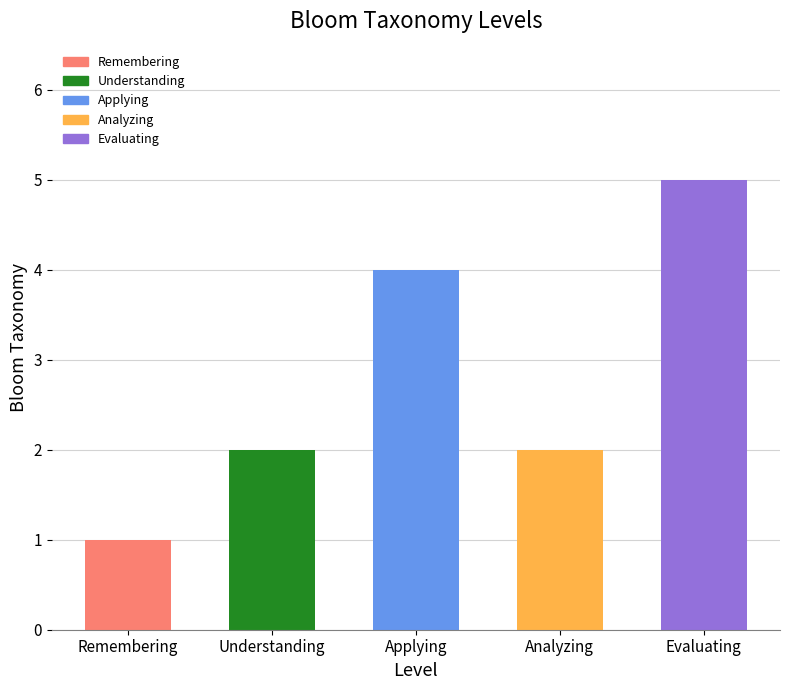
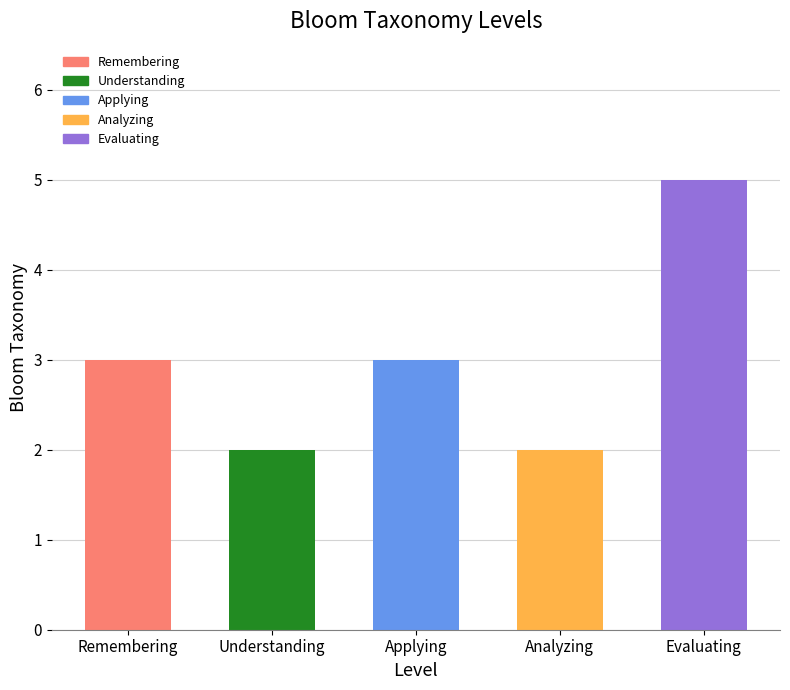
  {
-   "Remembering": 1,
+   "Remembering": 3,
    "Understanding": 2,
-   "Applying": 4,
+   "Applying": 3,
    "Analyzing": 2,
    "Evaluating": 5
  }
